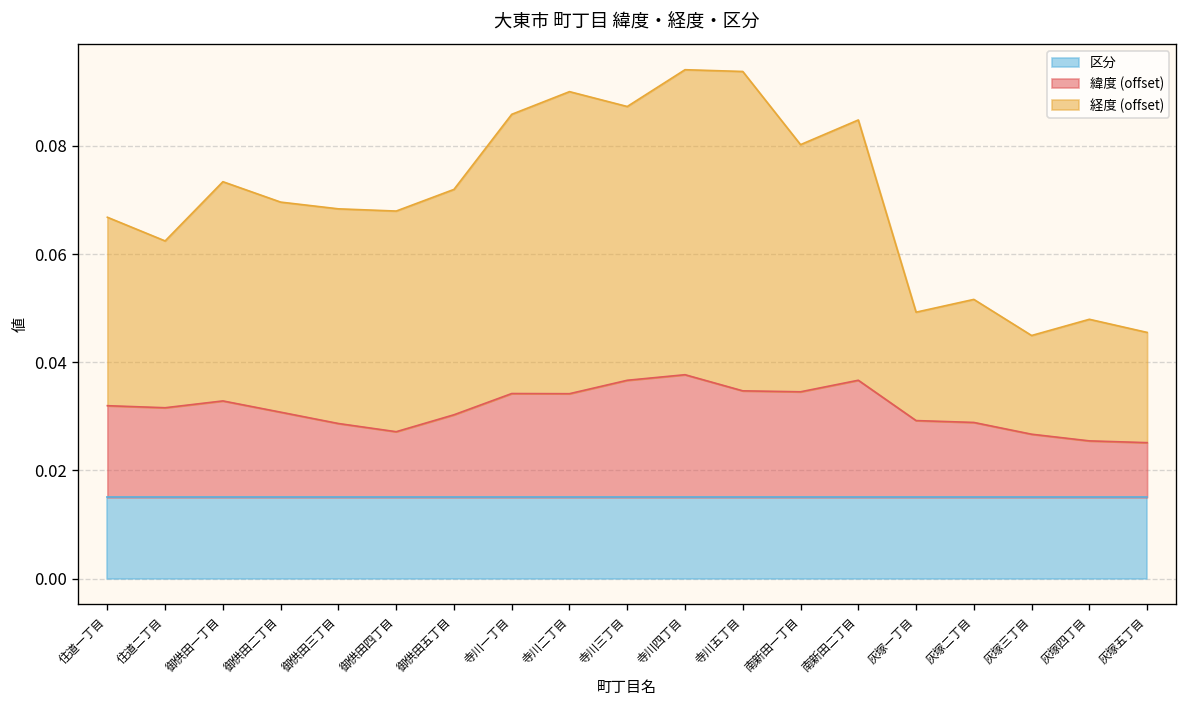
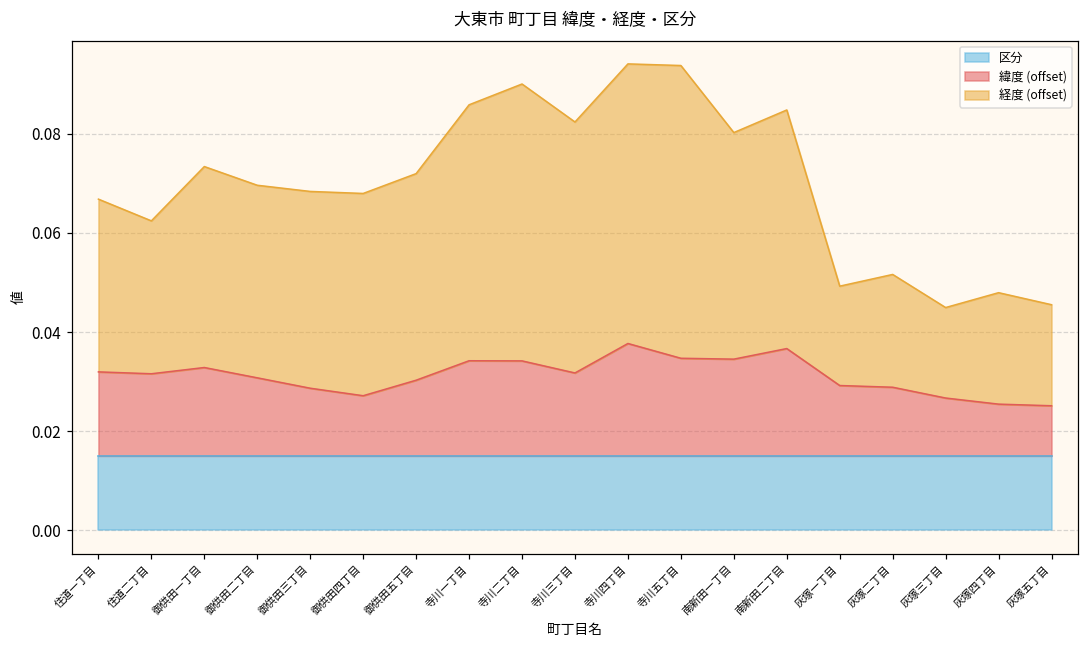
  {
    "区分": {
      "住道一丁目": 0.015,
      "住道二丁目": 0.015,
      "御供田一丁目": 0.015,
      "御供田二丁目": 0.015,
      "御供田三丁目": 0.015,
      "御供田四丁目": 0.015,
      "御供田五丁目": 0.015,
      "寺川一丁目": 0.015,
      "寺川二丁目": 0.015,
      "寺川三丁目": 0.015,
      "寺川四丁目": 0.015,
      "寺川五丁目": 0.015,
      "南新田一丁目": 0.015,
      "南新田二丁目": 0.015,
      "灰塚一丁目": 0.015,
      "灰塚二丁目": 0.015,
      "灰塚三丁目": 0.015,
      "灰塚四丁目": 0.015,
      "灰塚五丁目": 0.015
    },
    "緯度 (offset)": {
      "住道一丁目": 0.032,
      "住道二丁目": 0.032,
      "御供田一丁目": 0.033,
      "御供田二丁目": 0.031,
      "御供田三丁目": 0.029,
      "御供田四丁目": 0.027,
      "御供田五丁目": 0.030,
      "寺川一丁目": 0.034,
      "寺川二丁目": 0.034,
-     "寺川三丁目": 0.037,
+     "寺川三丁目": 0.032,
      "寺川四丁目": 0.038,
      "寺川五丁目": 0.035,
      "南新田一丁目": 0.035,
      "南新田二丁目": 0.037,
      "灰塚一丁目": 0.029,
      "灰塚二丁目": 0.029,
      "灰塚三丁目": 0.027,
      "灰塚四丁目": 0.025,
      "灰塚五丁目": 0.025
    },
    "経度 (offset)": {
      "住道一丁目": 0.067,
      "住道二丁目": 0.062,
      "御供田一丁目": 0.073,
      "御供田二丁目": 0.070,
      "御供田三丁目": 0.068,
      "御供田四丁目": 0.068,
      "御供田五丁目": 0.072,
      "寺川一丁目": 0.086,
      "寺川二丁目": 0.090,
      "寺川三丁目": 0.051,
      "寺川四丁目": 0.094,
      "寺川五丁目": 0.094,
      "南新田一丁目": 0.080,
      "南新田二丁目": 0.085,
      "灰塚一丁目": 0.049,
      "灰塚二丁目": 0.052,
      "灰塚三丁目": 0.045,
      "灰塚四丁目": 0.048,
      "灰塚五丁目": 0.046
    }
  }
